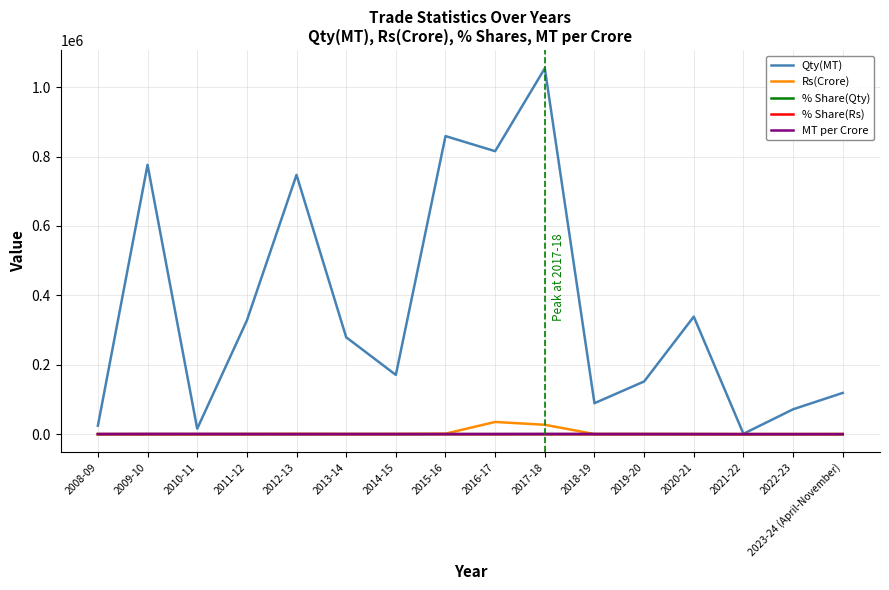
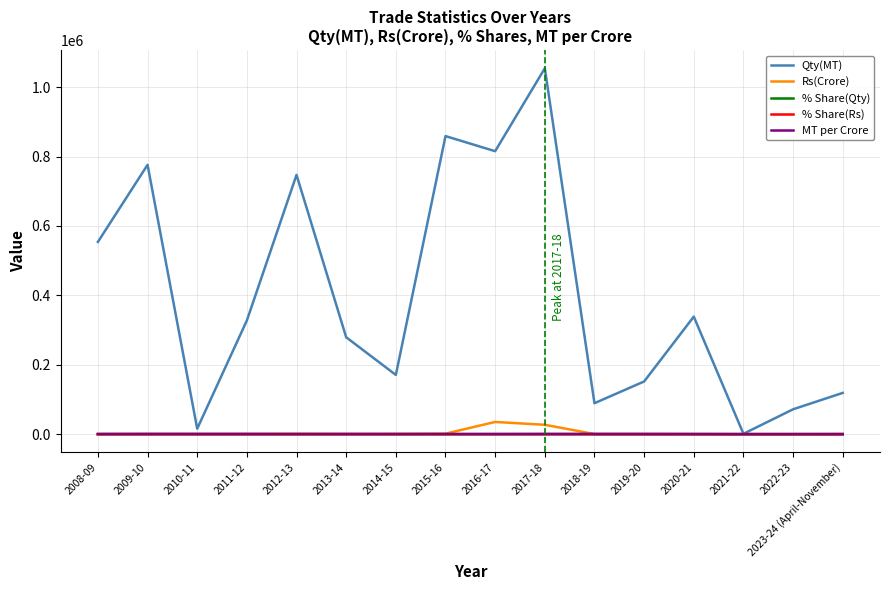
  {
    "Qty(MT)": {
-     "2008-09": 20000,
+     "2008-09": 550000,
      "2009-10": 780000,
      "2010-11": 20000,
      "2011-12": 330000,
      "2012-13": 750000,
      "2013-14": 280000,
      "2014-15": 170000,
      "2015-16": 860000,
      "2016-17": 820000,
      "2017-18": 1050000,
      "2018-19": 90000,
      "2019-20": 150000,
      "2020-21": 340000,
      "2022-23": 70000,
      "2023-24 (April-November)": 120000
    },
    "Rs(Crore)": {
      "2016-17": 40000,
      "2017-18": 30000
    },
    "MT per Crore": {
      "2016-17": 0,
      "2017-18": 0
    }
  }
